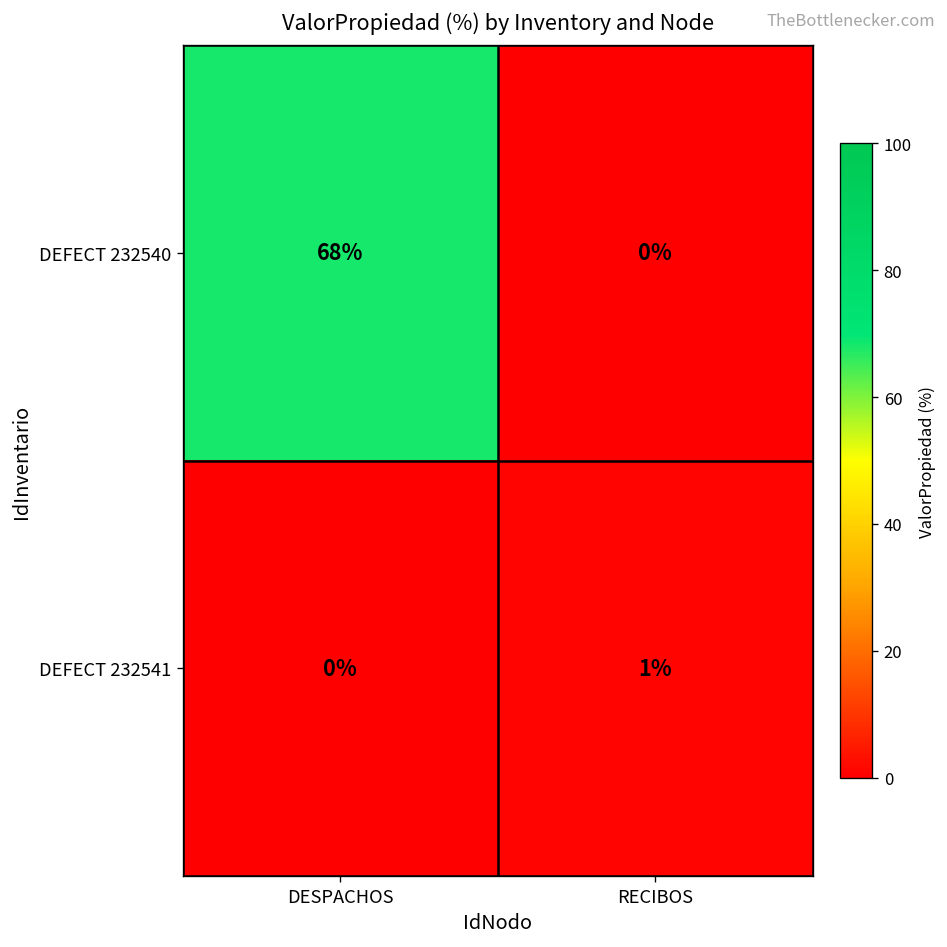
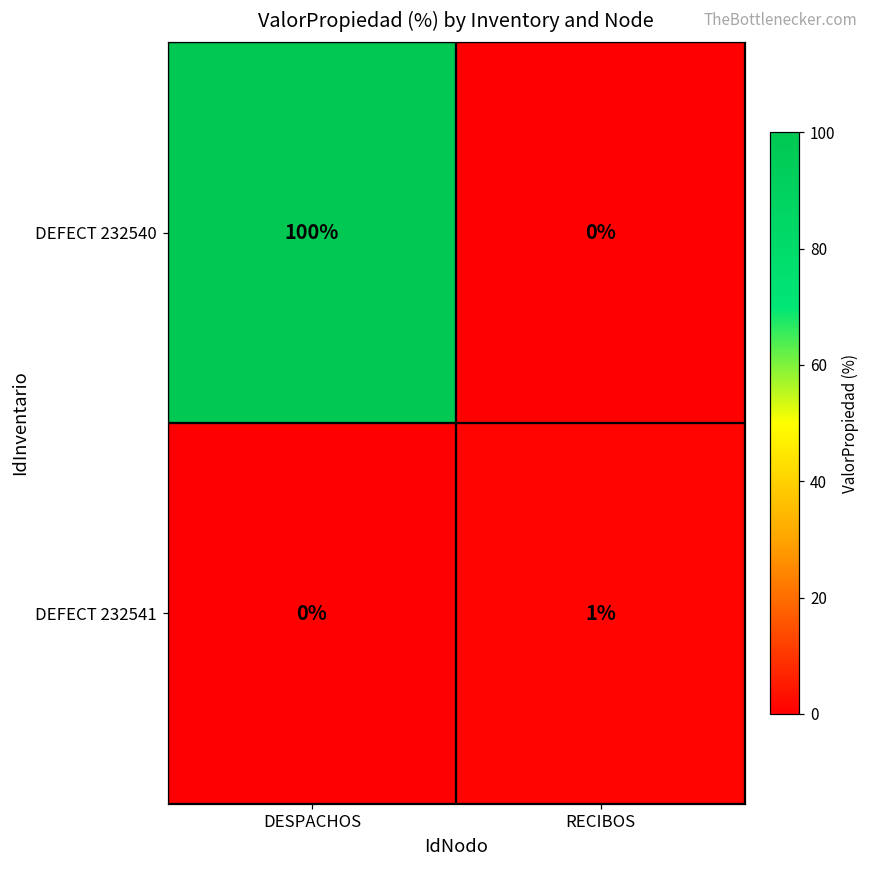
  {
    "DEFECT 232540": {
-     "DESPACHOS": "68%",
+     "DESPACHOS": "100%",
      "RECIBOS": "0%"
    },
    "DEFECT 232541": {
      "DESPACHOS": "0%",
      "RECIBOS": "1%"
    }
  }
